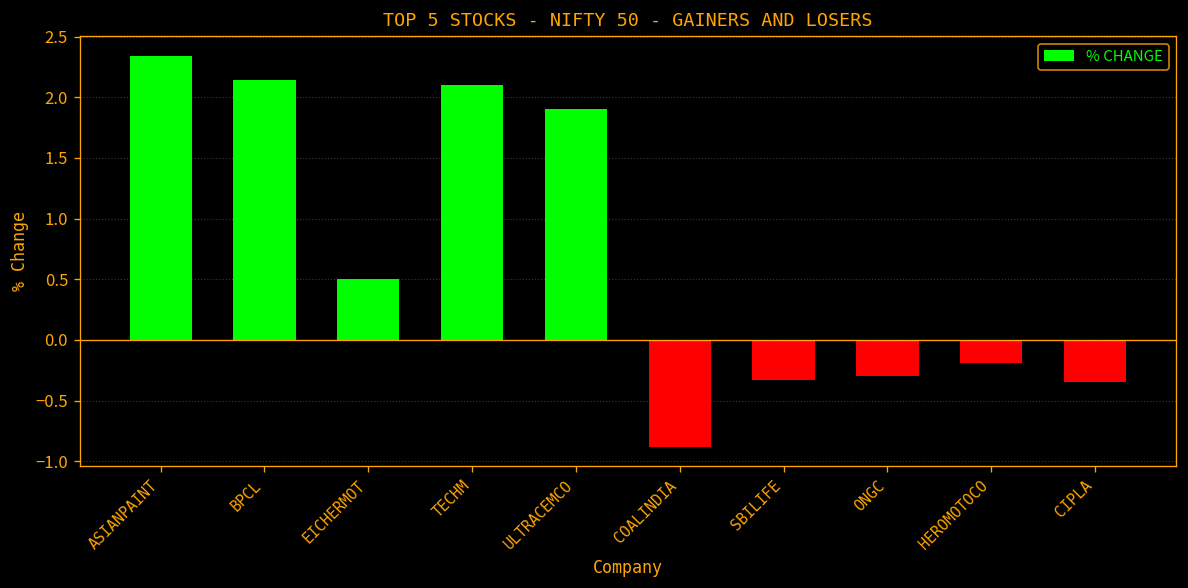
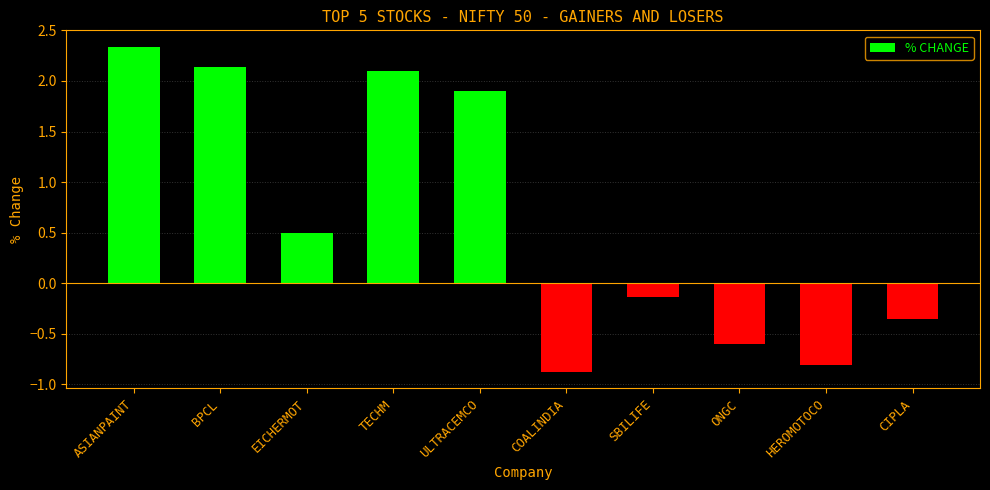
  {
    "ASIANPAINT": 2.34,
    "BPCL": 2.14,
    "EICHERMOT": 0.50,
    "TECHM": 2.10,
    "ULTRACEMCO": 1.90,
    "COALINDIA": -0.88,
-   "SBILIFE": -0.33,
-   "ONGC": -0.3,
-   "HEROMOTOCO": -0.19,
+   "SBILIFE": -0.14,
+   "ONGC": -0.6,
+   "HEROMOTOCO": -0.81,
    "CIPLA": -0.35
  }
